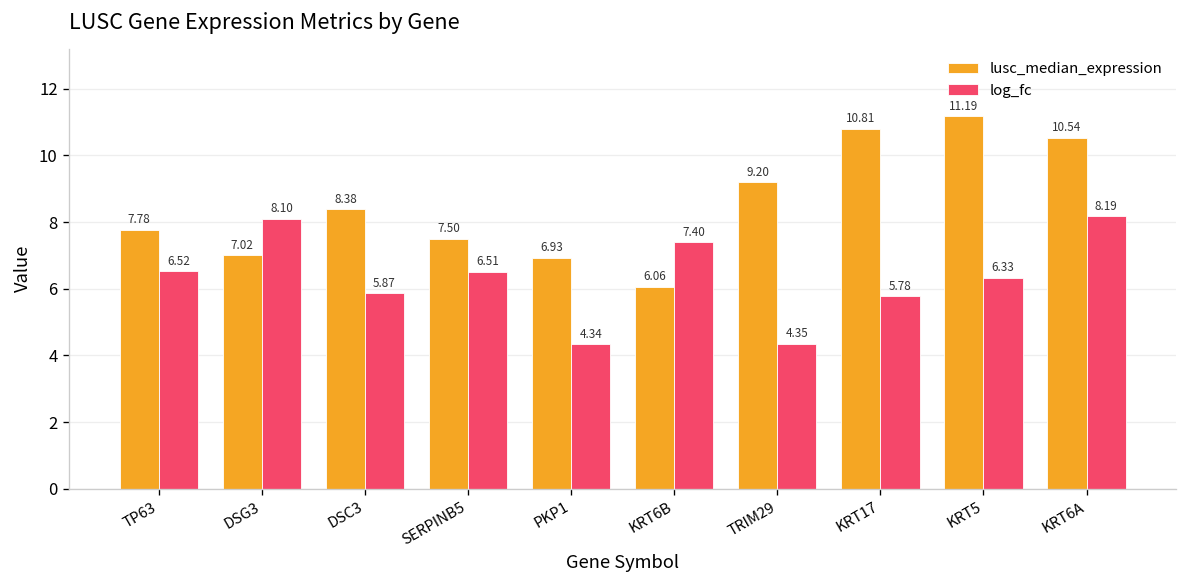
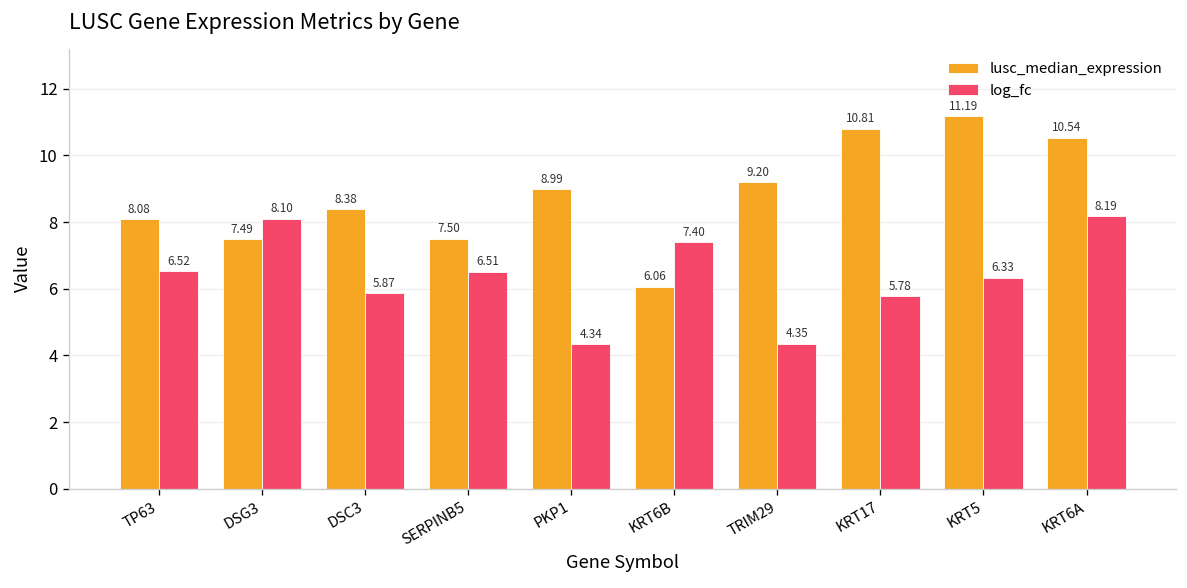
  {
    "lusc_median_expression": {
-     "TP63": 7.78,
-     "DSG3": 7.02,
+     "TP63": 8.08,
+     "DSG3": 7.49,
      "DSC3": 8.38,
      "SERPINB5": 7.50,
-     "PKP1": 6.93,
+     "PKP1": 8.99,
      "KRT6B": 6.06,
      "TRIM29": 9.20,
      "KRT17": 10.81,
      "KRT5": 11.19,
      "KRT6A": 10.54
    },
    "log_fc": {
      "TP63": 6.52,
      "DSG3": 8.10,
      "DSC3": 5.87,
      "SERPINB5": 6.51,
      "PKP1": 4.34,
      "KRT6B": 7.40,
      "TRIM29": 4.35,
      "KRT17": 5.78,
      "KRT5": 6.33,
      "KRT6A": 8.19
    }
  }
